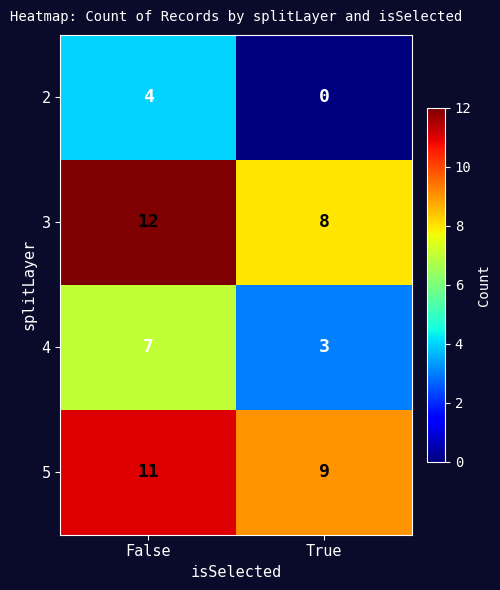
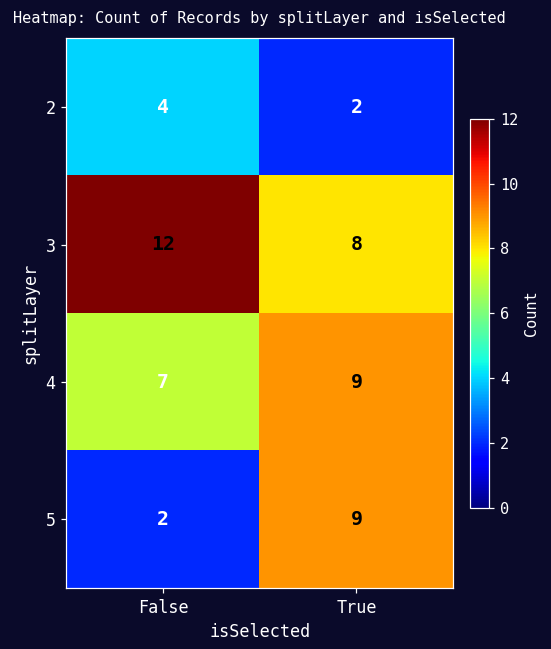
  {
    "2": {
      "False": 4,
-     "True": 0
+     "True": 2
    },
    "3": {
      "False": 12,
      "True": 8
    },
    "4": {
      "False": 7,
-     "True": 3
+     "True": 9
    },
    "5": {
-     "False": 11,
+     "False": 2,
      "True": 9
    }
  }
